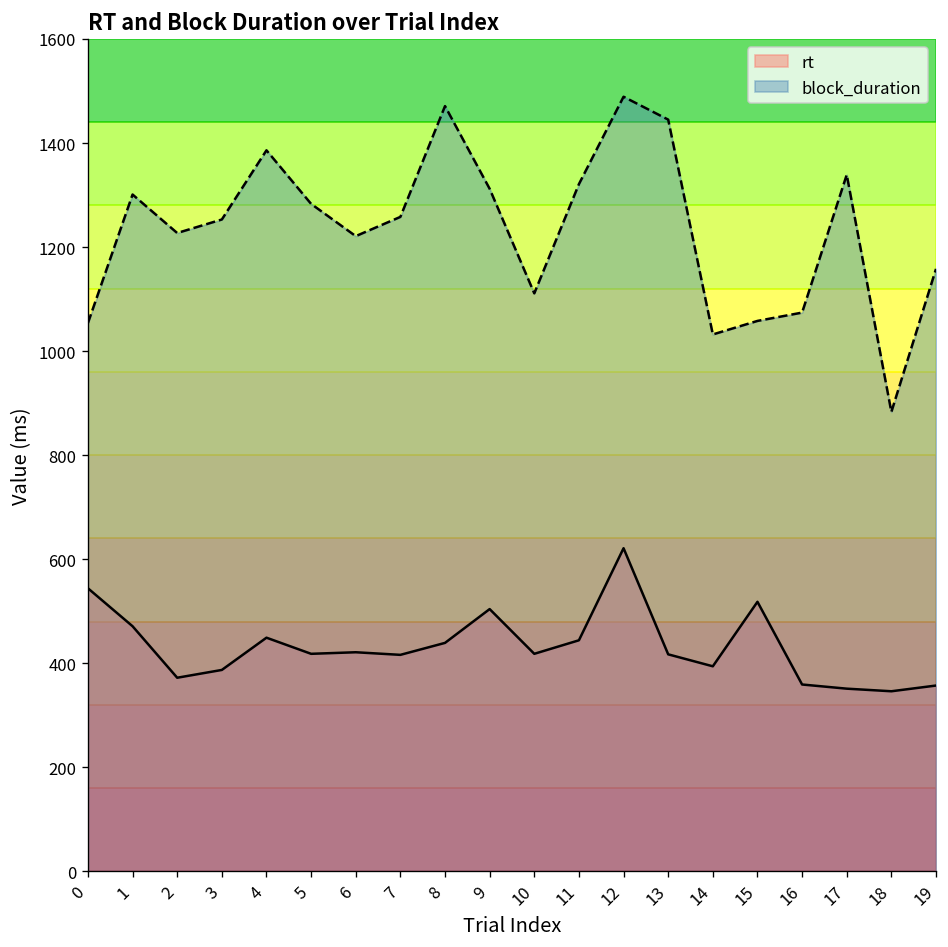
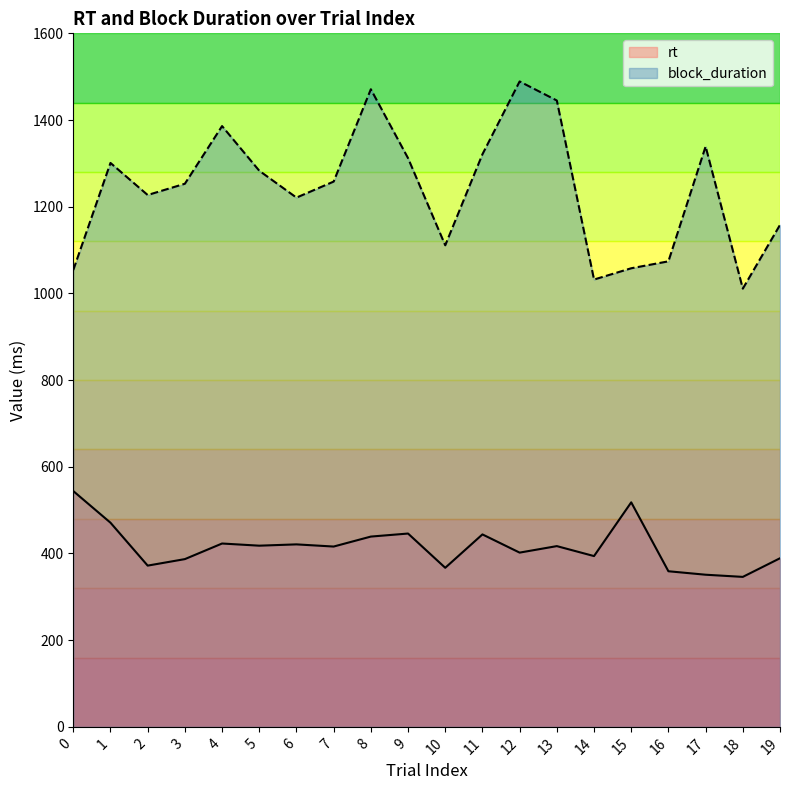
  {
    "rt": {
      "0": 540,
      "1": 470,
      "2": 370,
      "3": 390,
-     "4": 450,
+     "4": 420,
      "5": 420,
      "6": 420,
      "7": 420,
      "8": 440,
-     "9": 500,
-     "10": 420,
+     "9": 450,
+     "10": 370,
      "11": 440,
-     "12": 620,
+     "12": 400,
      "13": 420,
      "14": 390,
      "15": 520,
      "16": 360,
      "17": 350,
      "18": 350,
-     "19": 360
+     "19": 390
    },
    "block_duration": {
      "0": 1050,
      "1": 1300,
      "2": 1230,
      "3": 1250,
      "4": 1390,
      "5": 1280,
      "6": 1220,
      "7": 1260,
      "8": 1470,
      "9": 1310,
      "10": 1110,
      "11": 1320,
      "12": 1490,
      "13": 1450,
      "14": 1030,
      "15": 1060,
      "16": 1070,
      "17": 1340,
-     "18": 880,
+     "18": 1010,
      "19": 1160
    }
  }
